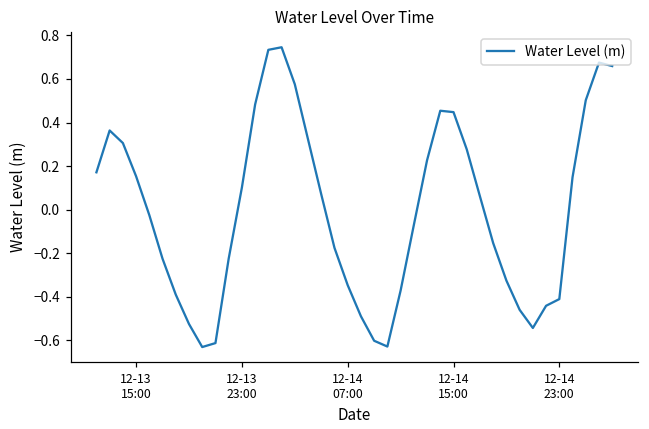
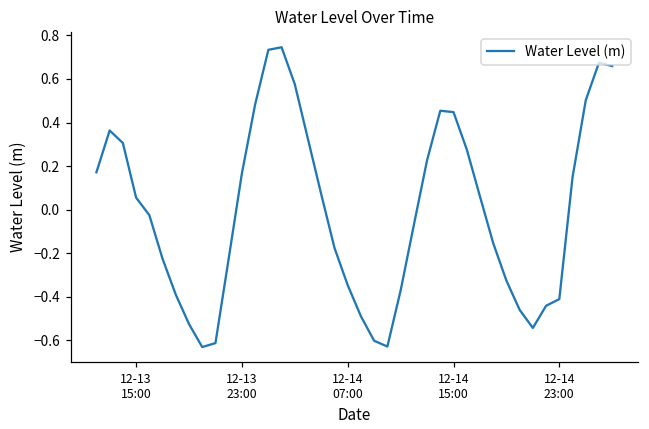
  {
-   "12-13 15:00": 0.15,
-   "12-13 23:00": 0.10,
+   "12-13 15:00": 0.05,
+   "12-13 23:00": 0.17,
    "12-14 07:00": -0.35,
    "12-14 15:00": 0.45,
    "12-14 23:00": -0.41
  }
